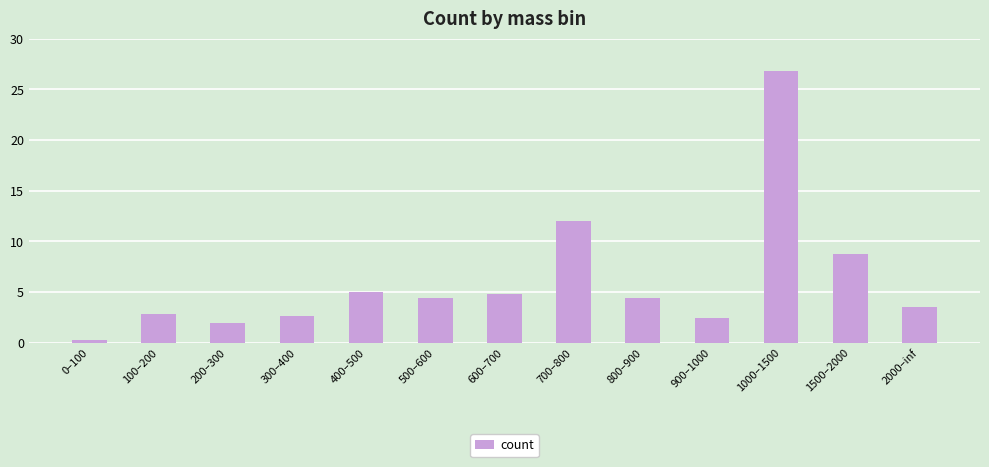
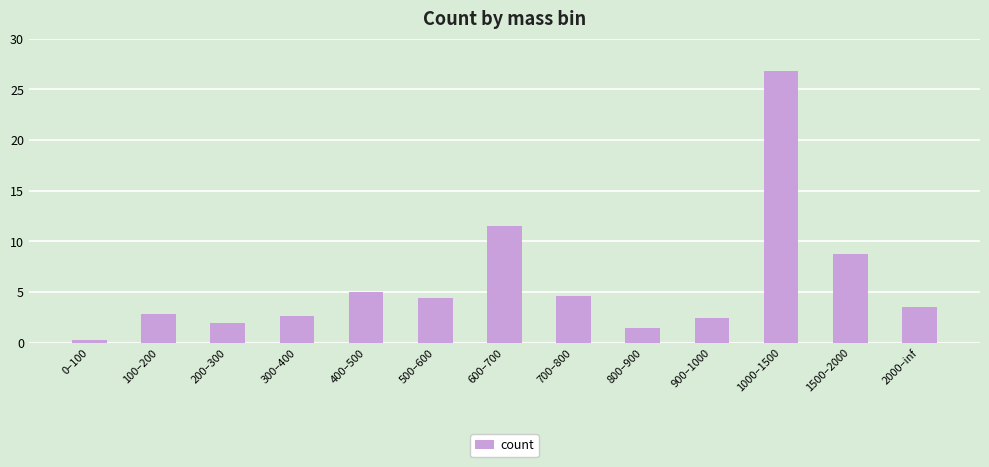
  {
    "100–200": 2.8,
    "200–300": 1.9,
    "300–400": 2.6,
    "400–500": 5.0,
    "500–600": 4.4,
-   "600–700": 4.8,
-   "700–800": 12.0,
-   "800–900": 4.4,
+   "600–700": 11.5,
+   "700–800": 4.6,
+   "800–900": 1.4,
    "900–1000": 2.4,
    "1000–1500": 26.8,
    "1500–2000": 8.7,
    "2000–inf": 3.5
  }
